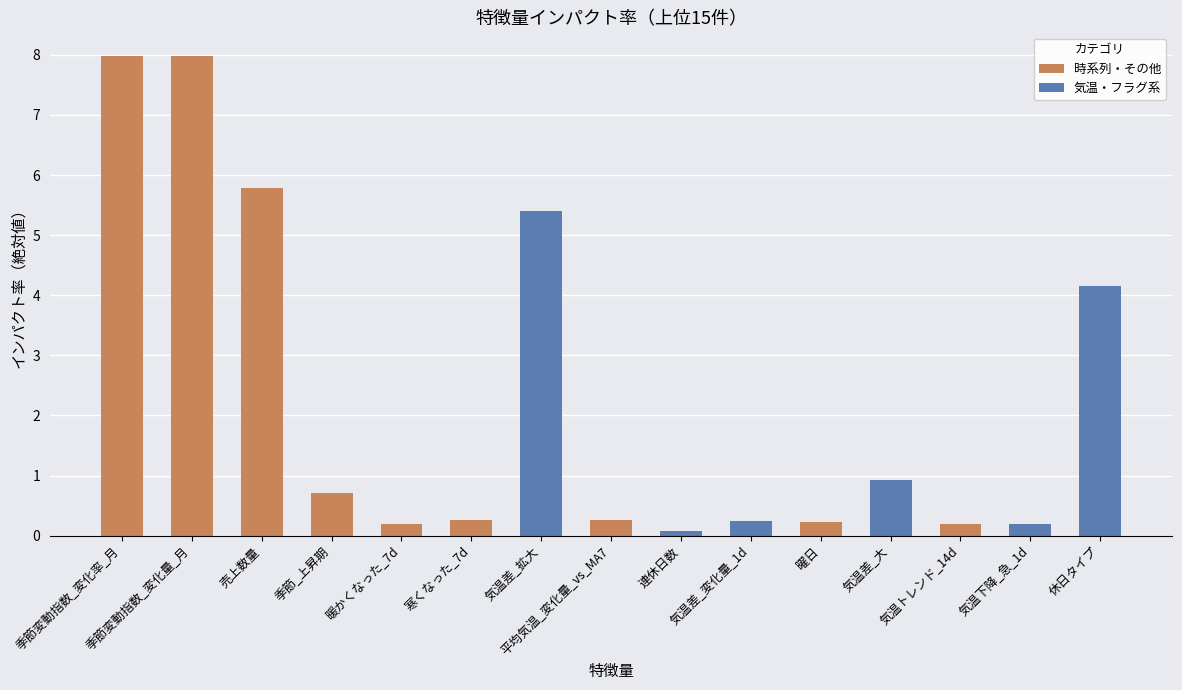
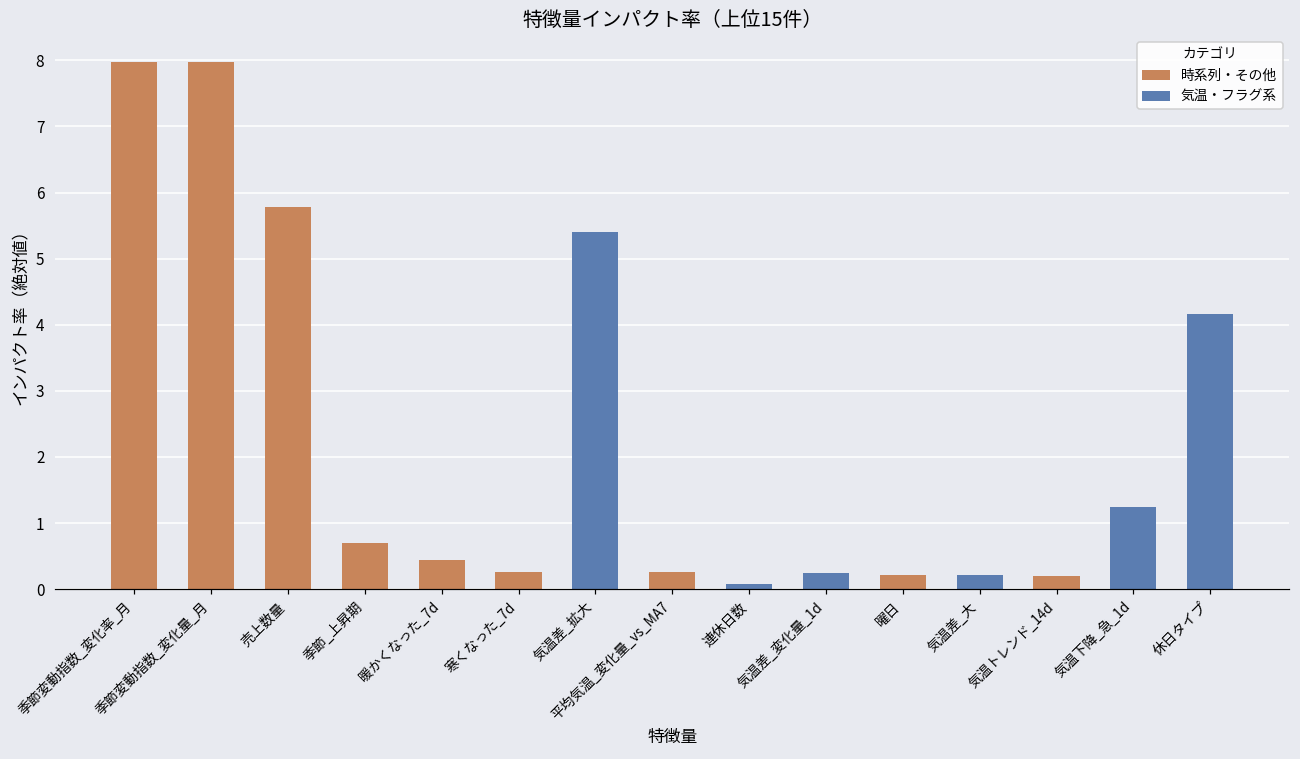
  {
    "季節変動指数_変化率_月": 8.0,
    "季節変動指数_変化量_月": 8.0,
    "売上数量": 5.8,
    "季節_上昇期": 0.7,
-   "暖かくなった_7d": 0.2,
+   "暖かくなった_7d": 0.4,
    "寒くなった_7d": 0.3,
    "気温差_拡大": 5.4,
    "平均気温_変化量_vs_MA7": 0.3,
    "連休日数": 0.1,
    "気温差_変化量_1d": 0.2,
    "曜日": 0.2,
-   "気温差_大": 0.9,
+   "気温差_大": 0.2,
    "気温トレンド_14d": 0.2,
-   "気温下降_急_1d": 0.2,
+   "気温下降_急_1d": 1.2,
    "休日タイプ": 4.2
  }
